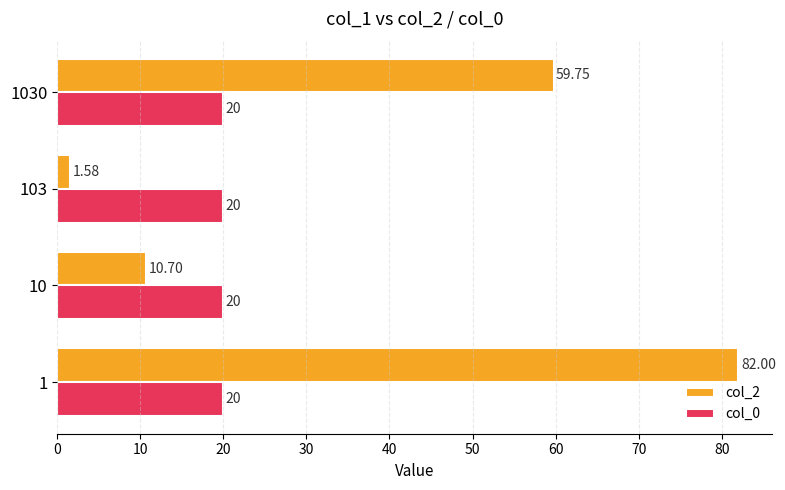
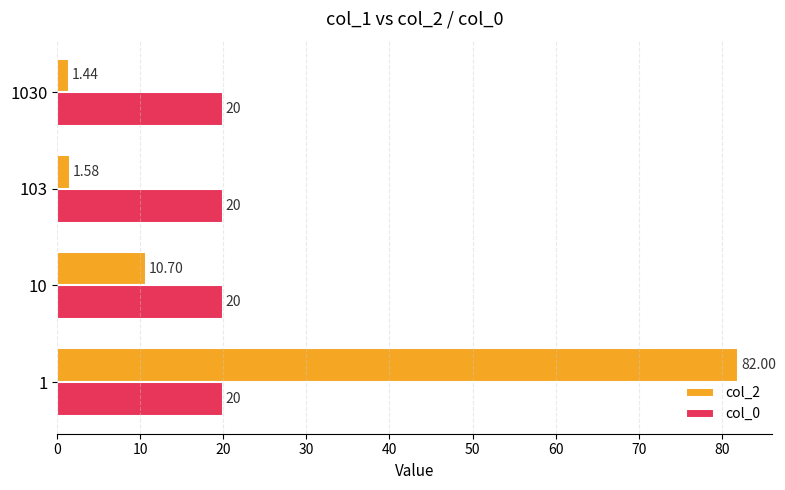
  {
    "col_2": {
-     "1030": 59.75,
+     "1030": 1.44,
      "103": 1.58,
      "10": 10.70,
      "1": 82.00
    },
    "col_0": {
      "1030": 20,
      "103": 20,
      "10": 20,
      "1": 20
    }
  }
